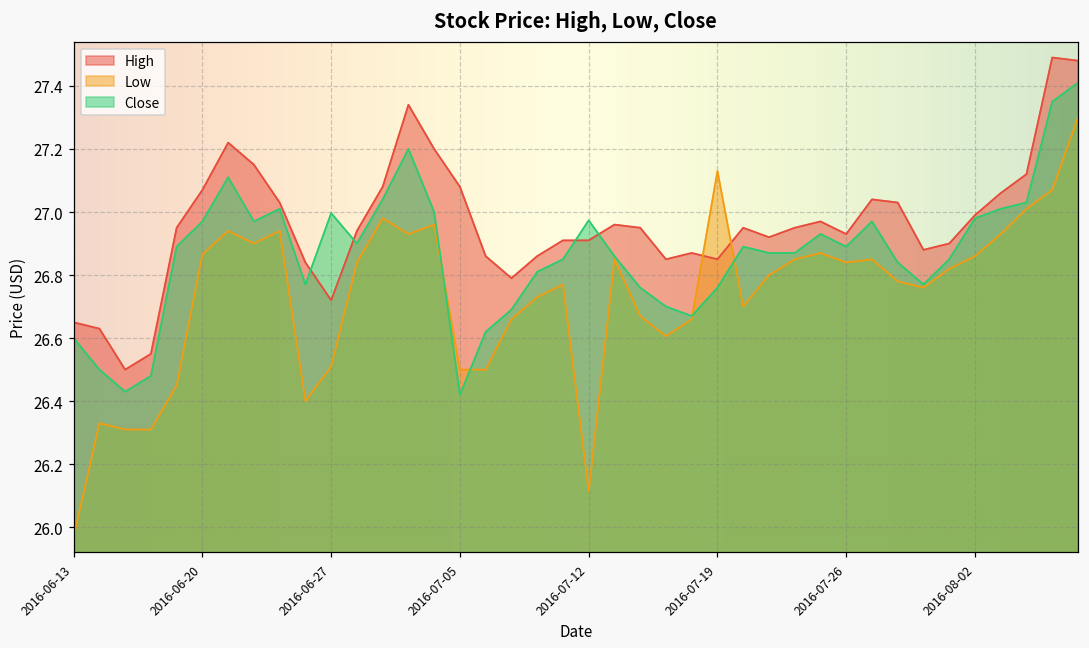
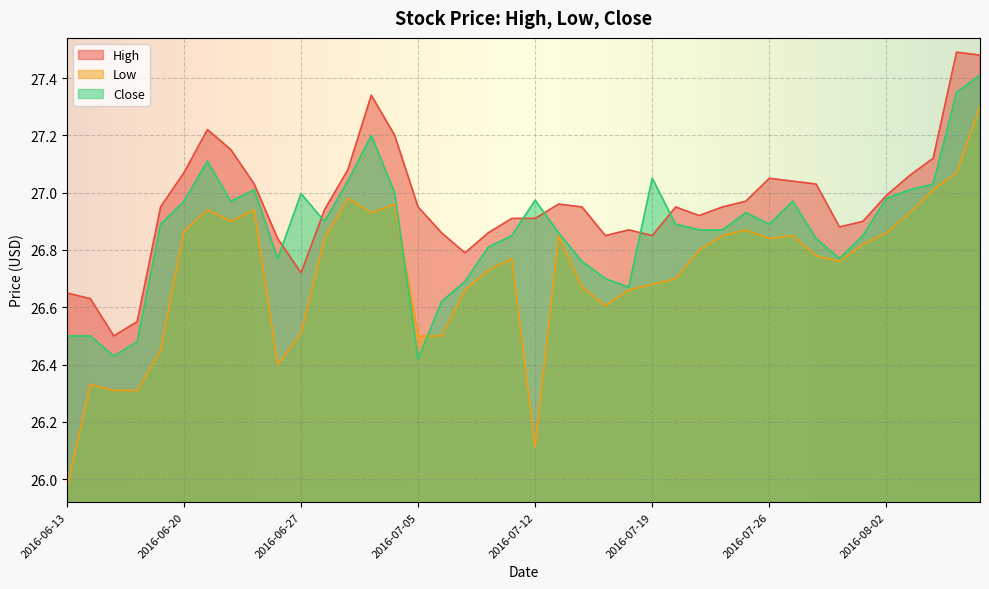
  {
    "High": {
      "2016-06-13": 26.65,
      "2016-06-20": 27.07,
      "2016-06-27": 26.72,
-     "2016-07-05": 27.08,
+     "2016-07-05": 26.95,
      "2016-07-12": 26.91,
      "2016-07-19": 26.85,
-     "2016-07-26": 26.93,
+     "2016-07-26": 27.05,
      "2016-08-02": 26.99
    },
    "Low": {
      "2016-06-13": 25.97,
      "2016-06-20": 26.87,
      "2016-06-27": 26.51,
      "2016-07-05": 26.50,
      "2016-07-12": 26.11,
-     "2016-07-19": 27.13,
+     "2016-07-19": 26.68,
      "2016-07-26": 26.84,
      "2016-08-02": 26.86
    },
    "Close": {
-     "2016-06-13": 26.6,
+     "2016-06-13": 26.5,
      "2016-06-20": 26.97,
      "2016-06-27": 27.00,
      "2016-07-05": 26.42,
      "2016-07-12": 26.97,
-     "2016-07-19": 26.76,
+     "2016-07-19": 27.05,
      "2016-07-26": 26.89,
      "2016-08-02": 26.98
    }
  }
